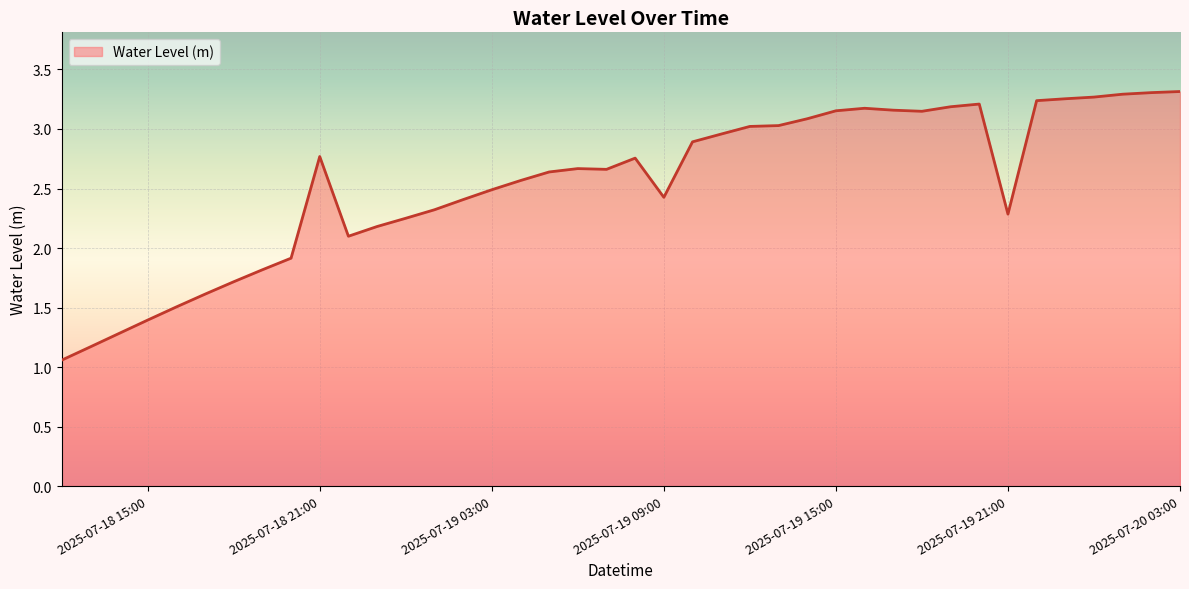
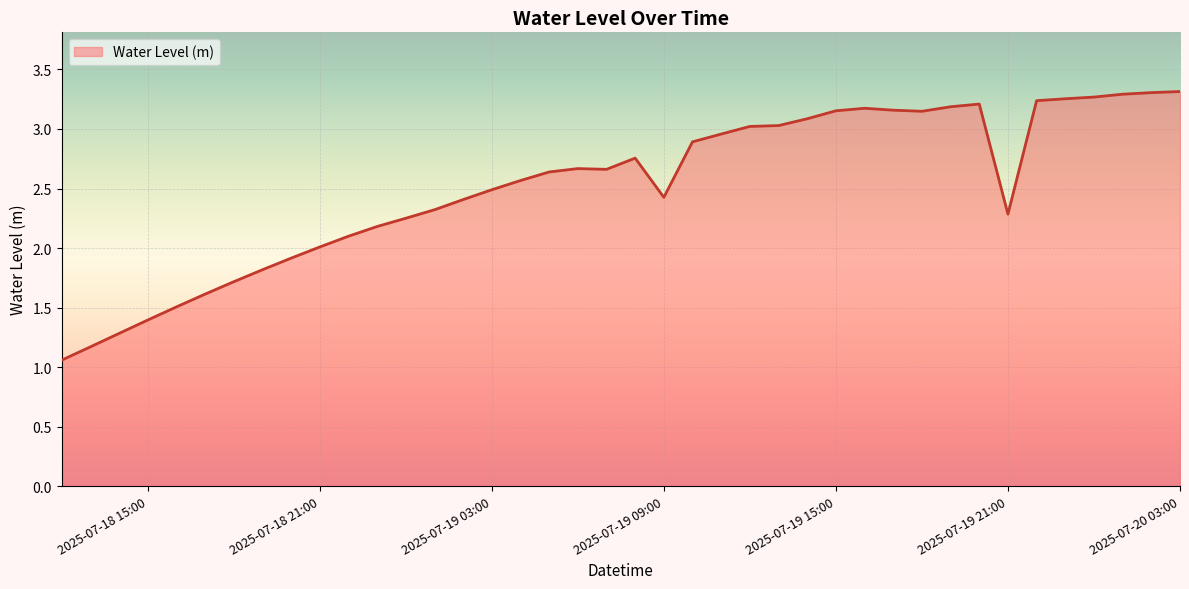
  {
    "2025-07-18 15:00": 1.39,
-   "2025-07-18 21:00": 2.77,
+   "2025-07-18 21:00": 2.01,
    "2025-07-19 03:00": 2.49,
    "2025-07-19 09:00": 2.43,
    "2025-07-19 15:00": 3.15,
    "2025-07-19 21:00": 2.28,
    "2025-07-20 03:00": 3.31
  }
